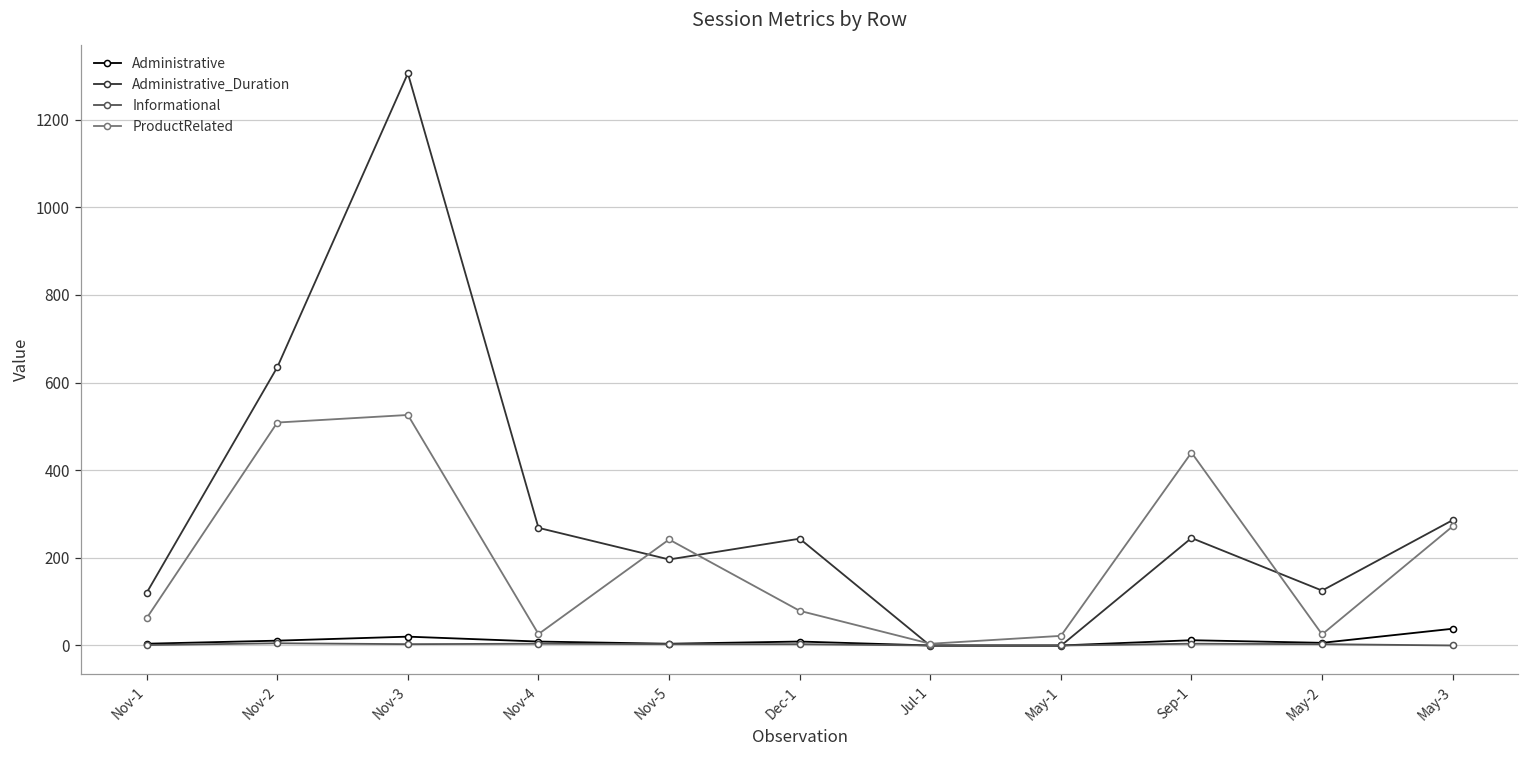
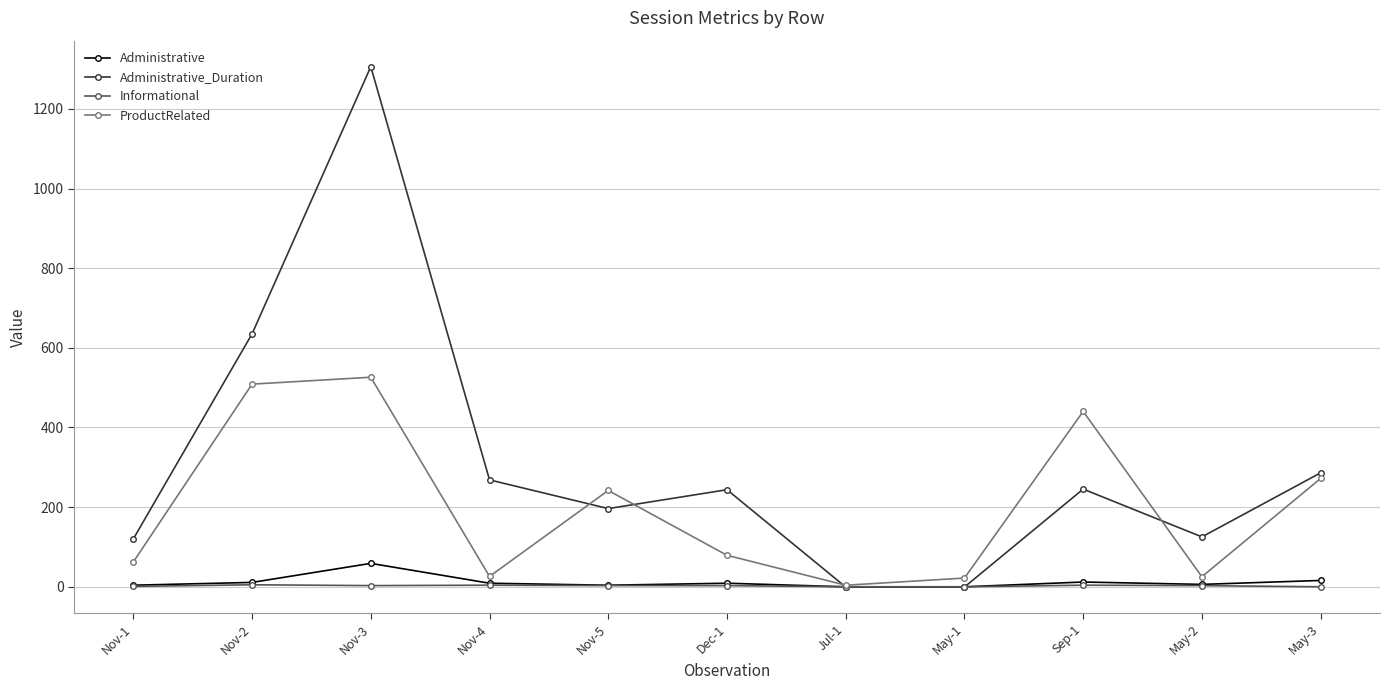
  {
    "Administrative": {
-     "Nov-3": 20,
+     "Nov-3": 60,
      "Sep-1": 10,
-     "May-3": 40
+     "May-3": 20
    }
  }
